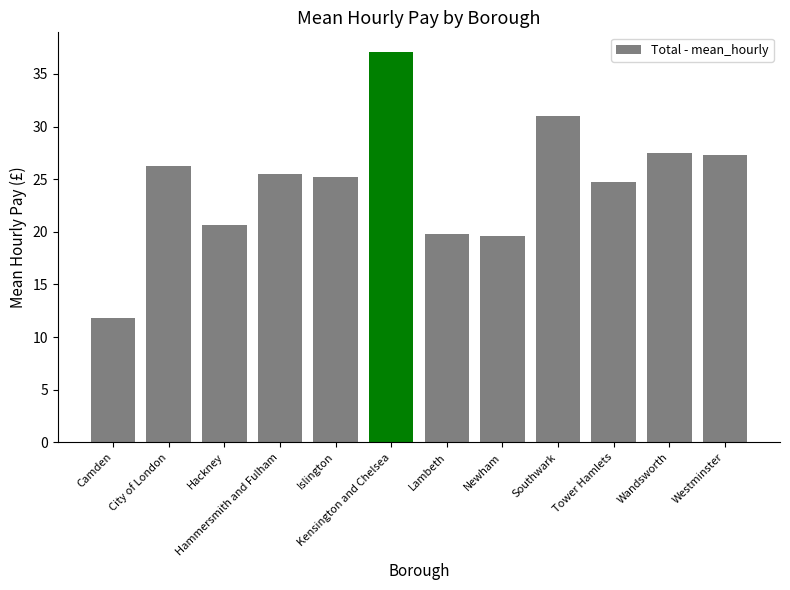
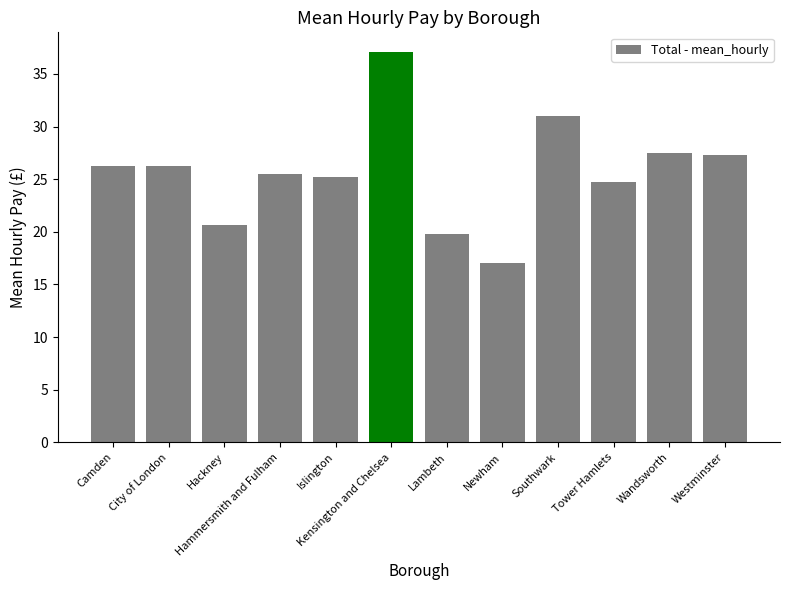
  {
-   "Camden": 11.8,
+   "Camden": 26.3,
    "City of London": 26.2,
    "Hackney": 20.7,
    "Hammersmith and Fulham": 25.5,
    "Islington": 25.3,
    "Kensington and Chelsea": 37.1,
    "Lambeth": 19.8,
-   "Newham": 19.6,
+   "Newham": 17.0,
    "Southwark": 31.0,
    "Tower Hamlets": 24.7,
    "Wandsworth": 27.5,
    "Westminster": 27.3
  }
